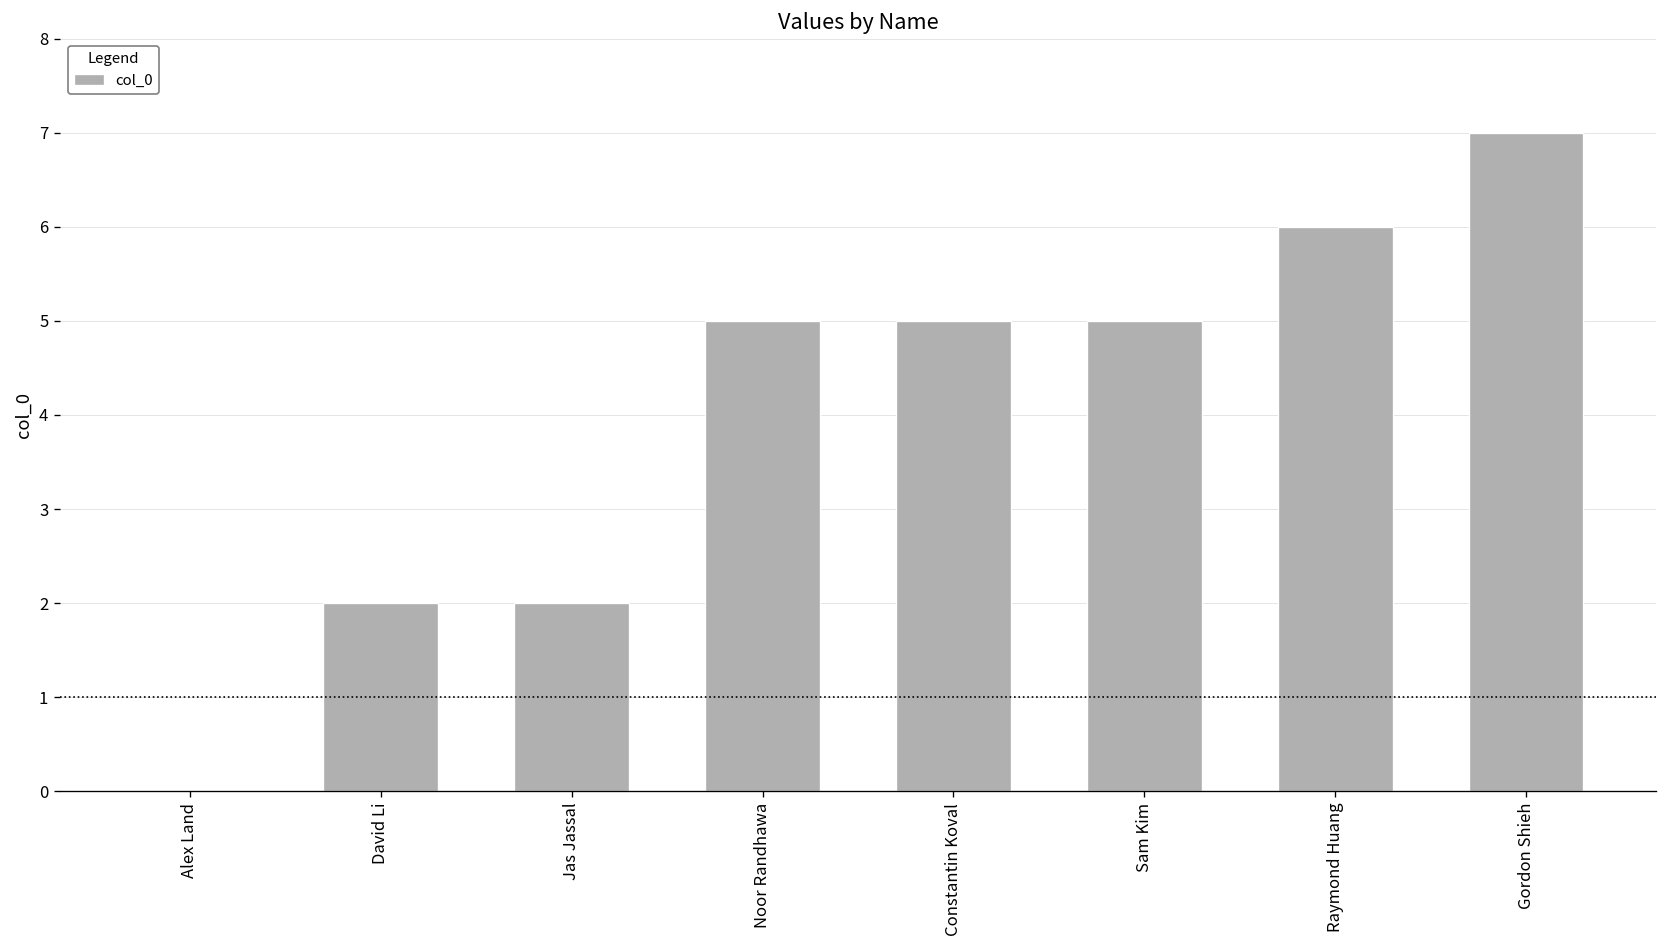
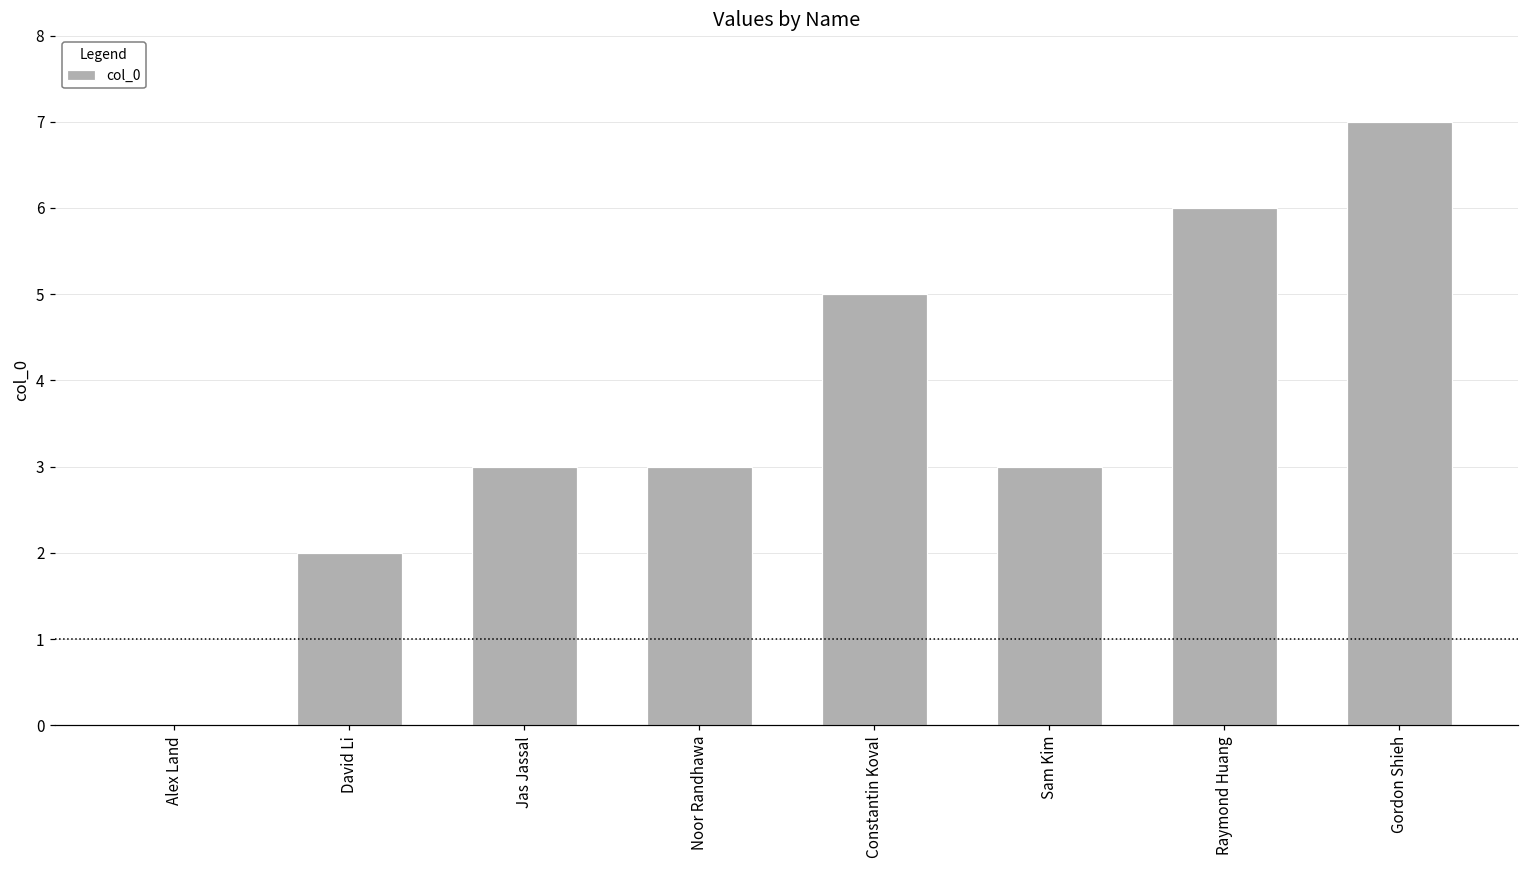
  {
    "Alex Land": 0,
    "David Li": 2,
-   "Jas Jassal": 2,
-   "Noor Randhawa": 5,
+   "Jas Jassal": 3,
+   "Noor Randhawa": 3,
    "Constantin Koval": 5,
-   "Sam Kim": 5,
+   "Sam Kim": 3,
    "Raymond Huang": 6,
    "Gordon Shieh": 7
  }
